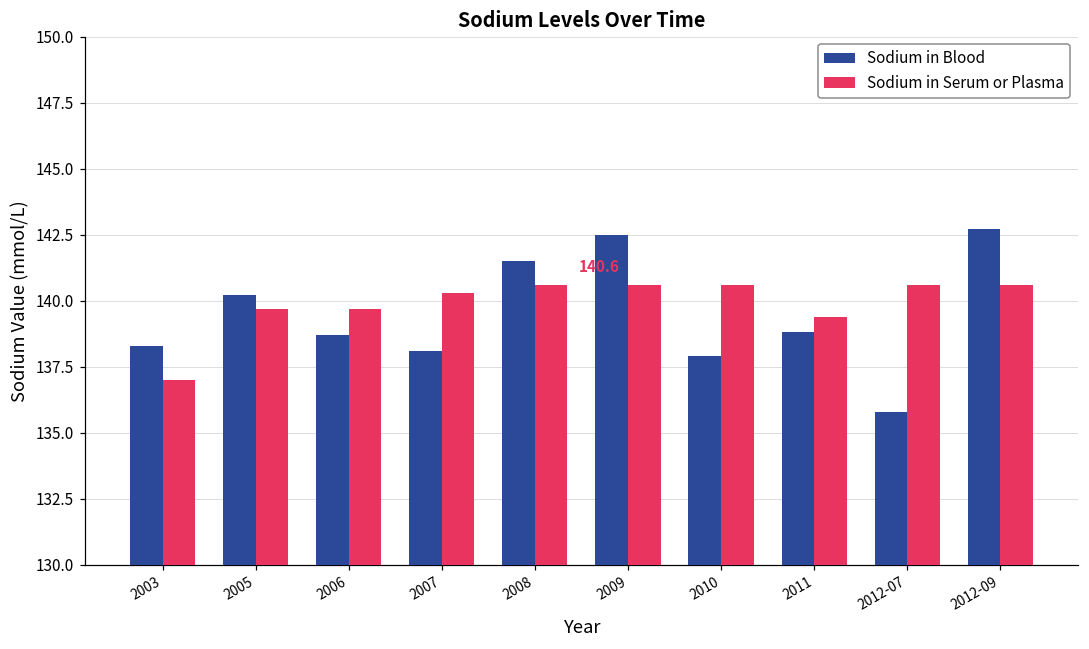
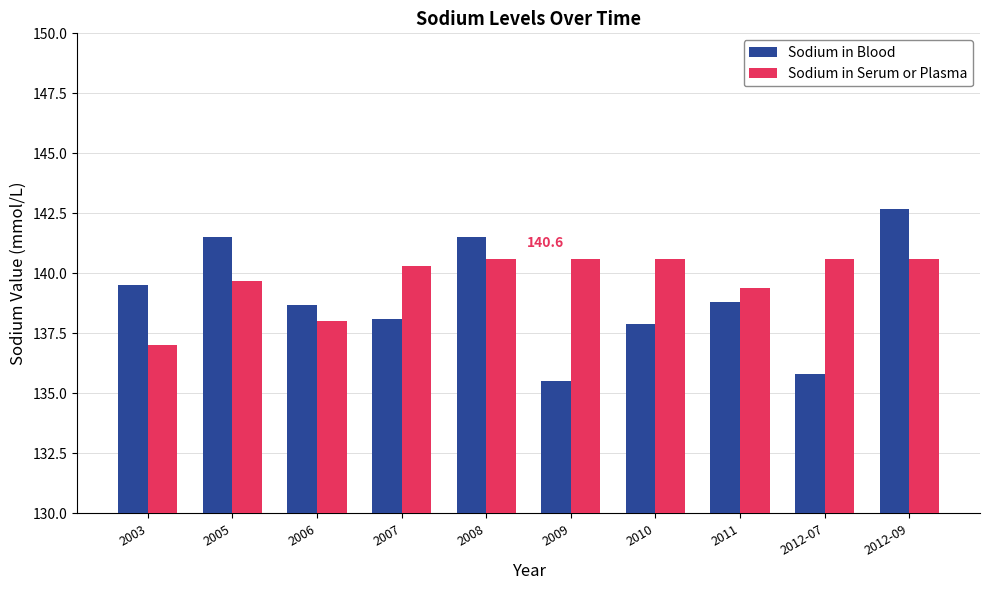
  {
    "Sodium in Blood": {
-     "2003": 138.3,
-     "2005": 140.2,
+     "2003": 139.5,
+     "2005": 141.5,
      "2006": 138.7,
      "2007": 138.1,
      "2008": 141.5,
-     "2009": 142.5,
+     "2009": 135.5,
      "2010": 137.9,
      "2011": 138.8,
      "2012-07": 135.8,
      "2012-09": 142.7
    },
    "Sodium in Serum or Plasma": {
      "2003": 137.0,
      "2005": 139.7,
-     "2006": 139.7,
+     "2006": 138.0,
      "2007": 140.3,
      "2008": 140.6,
      "2010": 140.6,
      "2011": 139.4,
      "2012-07": 140.6,
      "2012-09": 140.6
    }
  }
